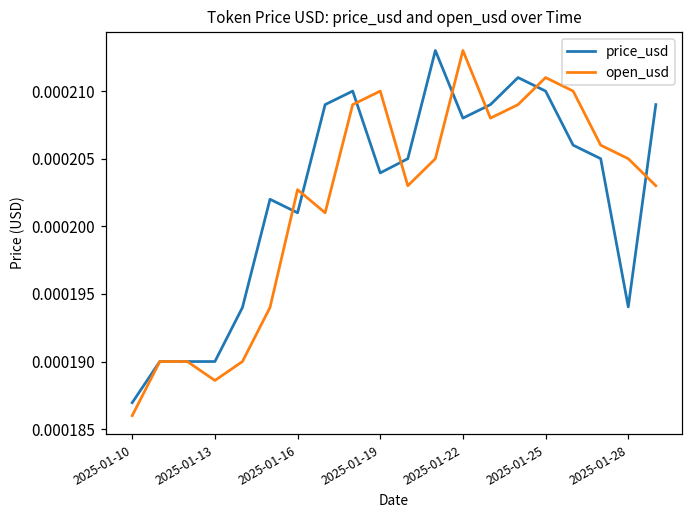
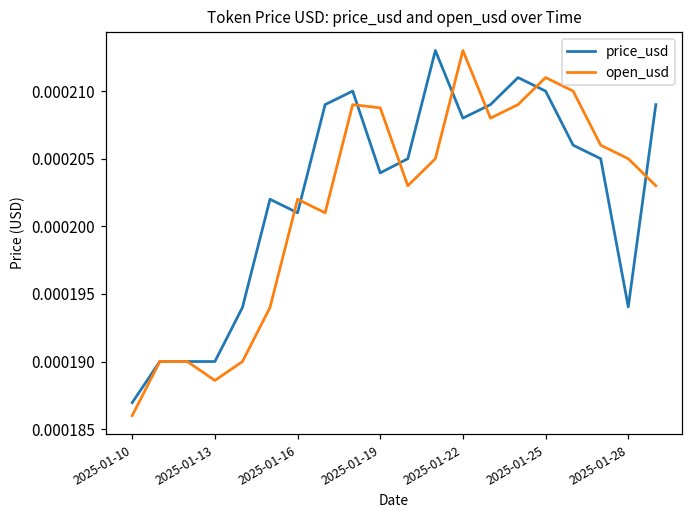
  {
    "price_usd": {
      "2025-01-10": 0.0001870,
      "2025-01-13": 0.0001900,
      "2025-01-16": 0.0002010,
      "2025-01-19": 0.0002040,
      "2025-01-22": 0.0002080,
      "2025-01-25": 0.0002100,
      "2025-01-28": 0.0001940
    },
    "open_usd": {
      "2025-01-10": 0.0001860,
      "2025-01-13": 0.0001886,
-     "2025-01-16": 0.0002027,
-     "2025-01-19": 0.0002100,
+     "2025-01-16": 0.0002020,
+     "2025-01-19": 0.0002088,
      "2025-01-22": 0.0002130,
      "2025-01-25": 0.0002110,
      "2025-01-28": 0.0002050
    }
  }
